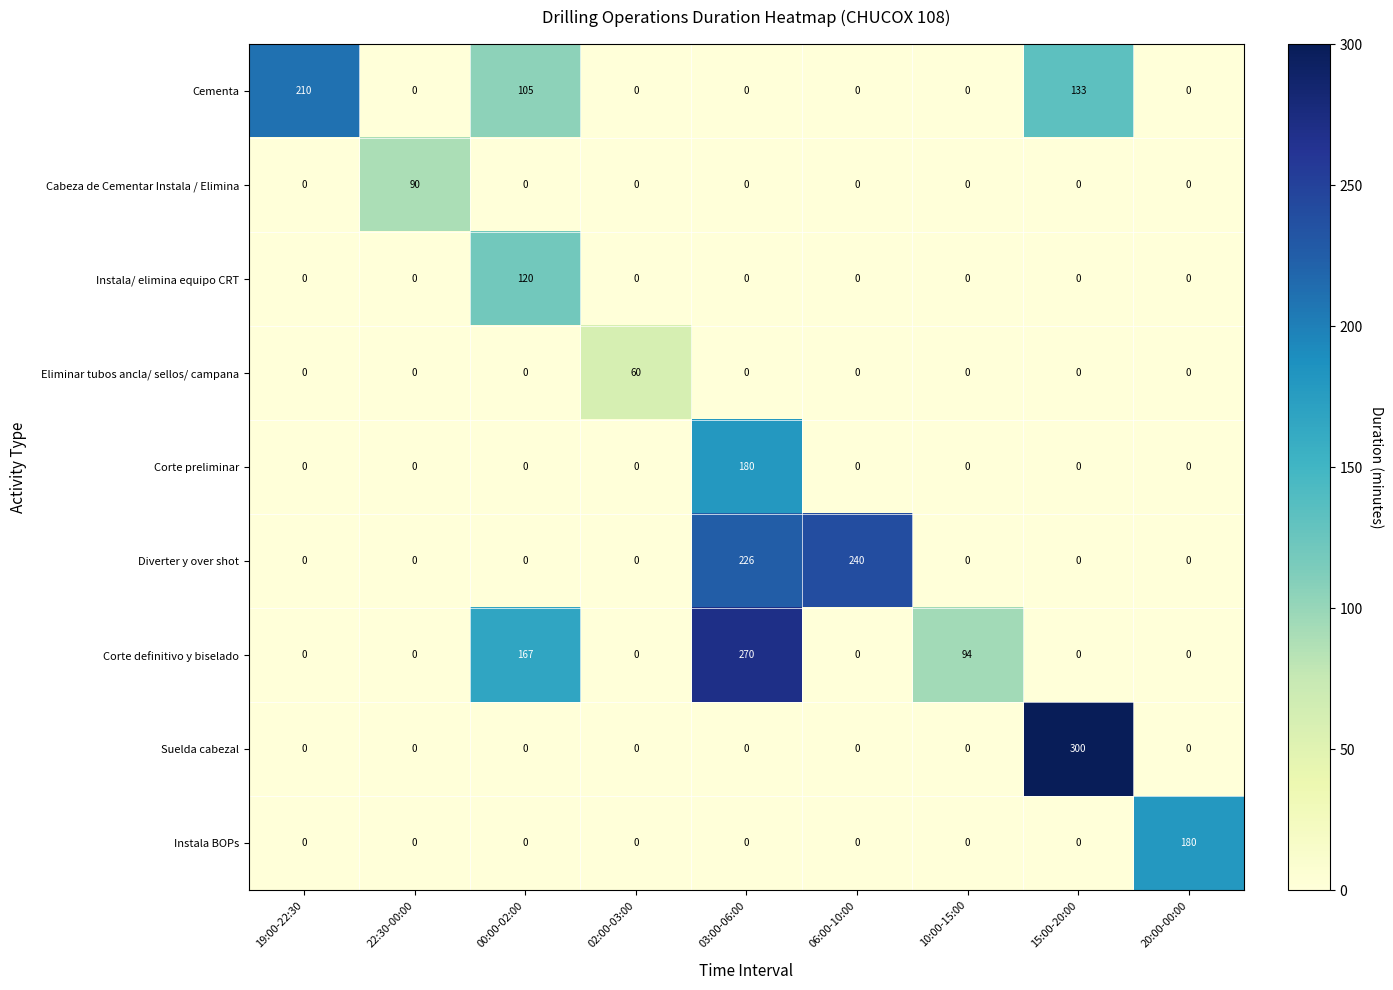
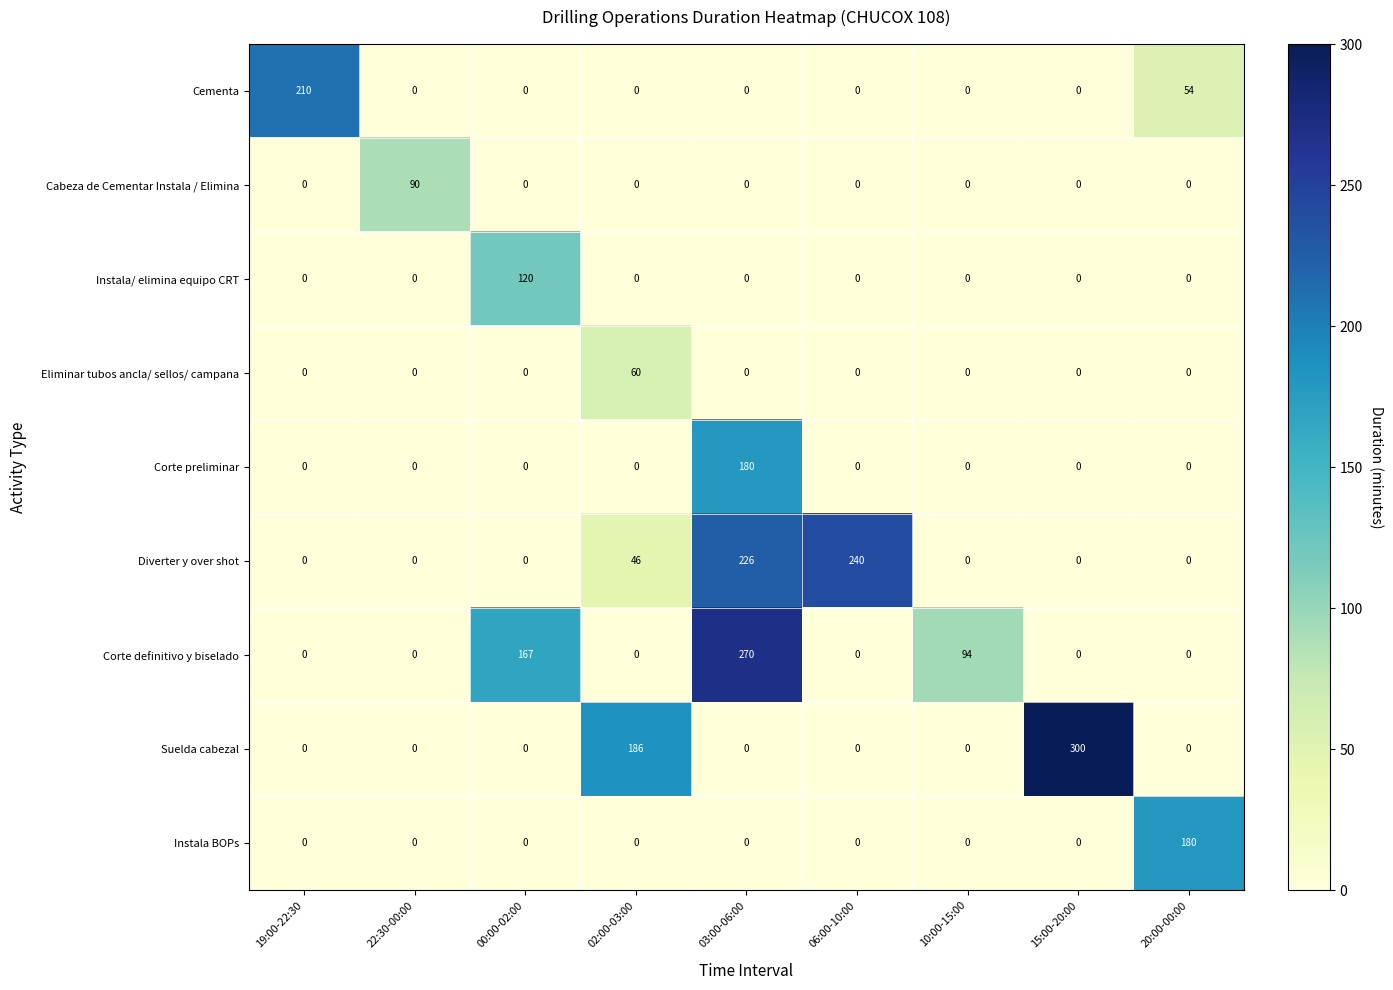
  {
    "Cementa": {
      "19:00-22:30": 210,
      "22:30-00:00": 0,
-     "00:00-02:00": 105,
+     "00:00-02:00": 0,
      "02:00-03:00": 0,
      "03:00-06:00": 0,
      "06:00-10:00": 0,
      "10:00-15:00": 0,
-     "15:00-20:00": 133,
-     "20:00-00:00": 0
+     "15:00-20:00": 0,
+     "20:00-00:00": 54
    },
    "Cabeza de Cementar Instala / Elimina": {
      "19:00-22:30": 0,
      "22:30-00:00": 90,
      "00:00-02:00": 0,
      "02:00-03:00": 0,
      "03:00-06:00": 0,
      "06:00-10:00": 0,
      "10:00-15:00": 0,
      "15:00-20:00": 0,
      "20:00-00:00": 0
    },
    "Instala/ elimina equipo CRT": {
      "19:00-22:30": 0,
      "22:30-00:00": 0,
      "00:00-02:00": 120,
      "02:00-03:00": 0,
      "03:00-06:00": 0,
      "06:00-10:00": 0,
      "10:00-15:00": 0,
      "15:00-20:00": 0,
      "20:00-00:00": 0
    },
    "Eliminar tubos ancla/ sellos/ campana": {
      "19:00-22:30": 0,
      "22:30-00:00": 0,
      "00:00-02:00": 0,
      "02:00-03:00": 60,
      "03:00-06:00": 0,
      "06:00-10:00": 0,
      "10:00-15:00": 0,
      "15:00-20:00": 0,
      "20:00-00:00": 0
    },
    "Corte preliminar": {
      "19:00-22:30": 0,
      "22:30-00:00": 0,
      "00:00-02:00": 0,
      "02:00-03:00": 0,
      "03:00-06:00": 180,
      "06:00-10:00": 0,
      "10:00-15:00": 0,
      "15:00-20:00": 0,
      "20:00-00:00": 0
    },
    "Diverter y over shot": {
      "19:00-22:30": 0,
      "22:30-00:00": 0,
      "00:00-02:00": 0,
-     "02:00-03:00": 0,
+     "02:00-03:00": 46,
      "03:00-06:00": 226,
      "06:00-10:00": 240,
      "10:00-15:00": 0,
      "15:00-20:00": 0,
      "20:00-00:00": 0
    },
    "Corte definitivo y biselado": {
      "19:00-22:30": 0,
      "22:30-00:00": 0,
      "00:00-02:00": 167,
      "02:00-03:00": 0,
      "03:00-06:00": 270,
      "06:00-10:00": 0,
      "10:00-15:00": 94,
      "15:00-20:00": 0,
      "20:00-00:00": 0
    },
    "Suelda cabezal": {
      "19:00-22:30": 0,
      "22:30-00:00": 0,
      "00:00-02:00": 0,
-     "02:00-03:00": 0,
+     "02:00-03:00": 186,
      "03:00-06:00": 0,
      "06:00-10:00": 0,
      "10:00-15:00": 0,
      "15:00-20:00": 300,
      "20:00-00:00": 0
    },
    "Instala BOPs": {
      "19:00-22:30": 0,
      "22:30-00:00": 0,
      "00:00-02:00": 0,
      "02:00-03:00": 0,
      "03:00-06:00": 0,
      "06:00-10:00": 0,
      "10:00-15:00": 0,
      "15:00-20:00": 0,
      "20:00-00:00": 180
    }
  }
